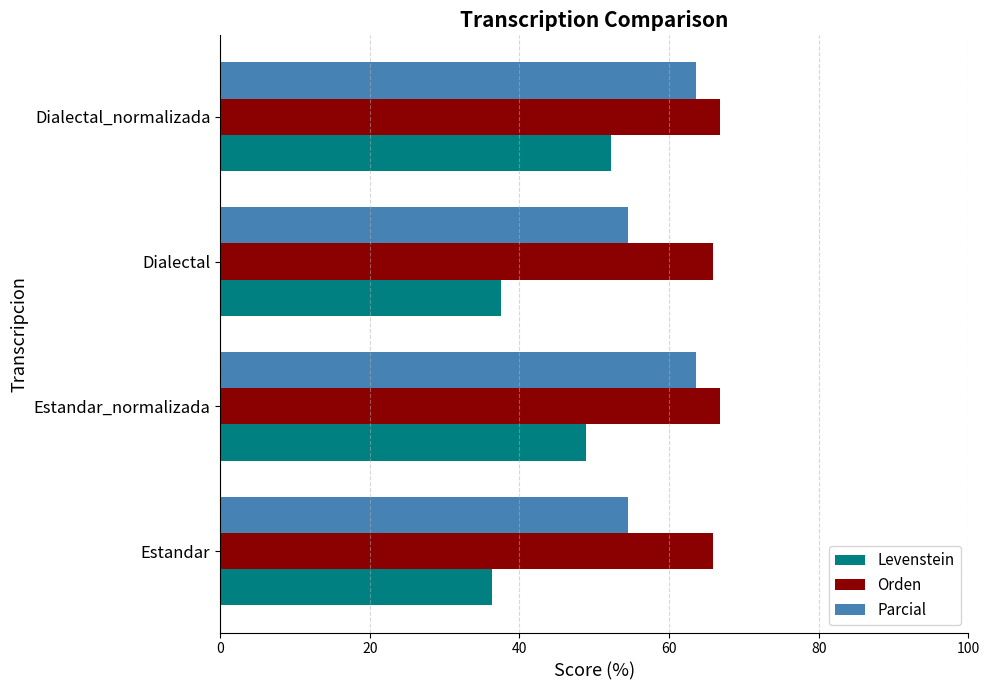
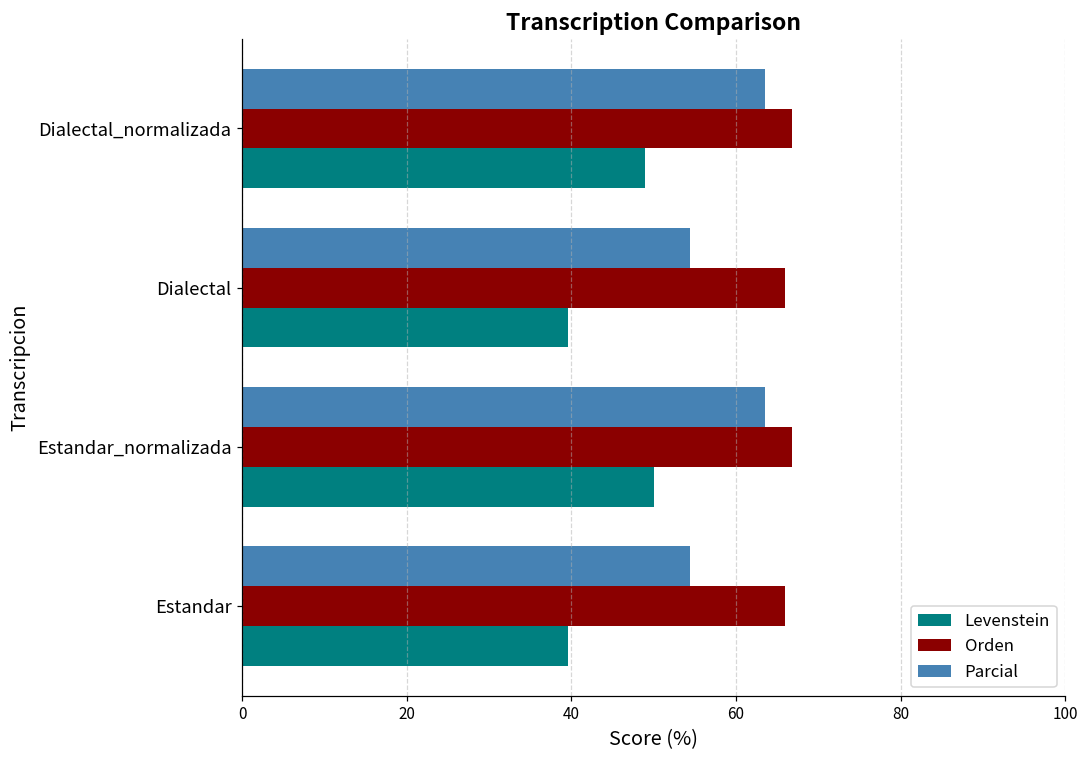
  {
    "Levenstein": {
-     "Dialectal_normalizada": 52,
-     "Dialectal": 37,
-     "Estandar_normalizada": 49,
-     "Estandar": 36
+     "Dialectal_normalizada": 49,
+     "Dialectal": 40,
+     "Estandar_normalizada": 50,
+     "Estandar": 40
    },
    "Orden": {
      "Dialectal_normalizada": 67,
      "Dialectal": 66,
      "Estandar_normalizada": 67,
      "Estandar": 66
    },
    "Parcial": {
      "Dialectal_normalizada": 64,
      "Dialectal": 54,
      "Estandar_normalizada": 64,
      "Estandar": 54
    }
  }
